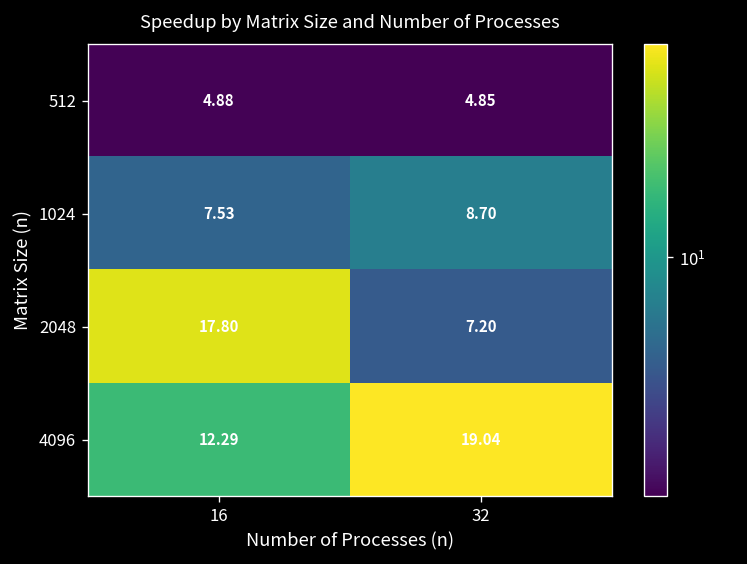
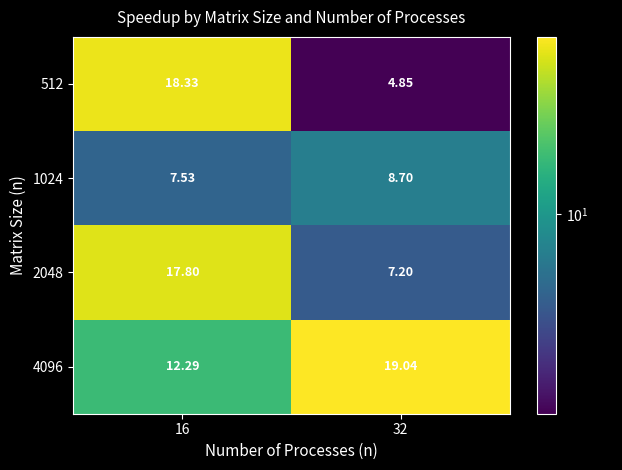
  {
    "512": {
-     "16": 4.88,
+     "16": 18.33,
      "32": 4.85
    },
    "1024": {
      "16": 7.53,
      "32": 8.70
    },
    "2048": {
      "16": 17.80,
      "32": 7.20
    },
    "4096": {
      "16": 12.29,
      "32": 19.04
    }
  }
